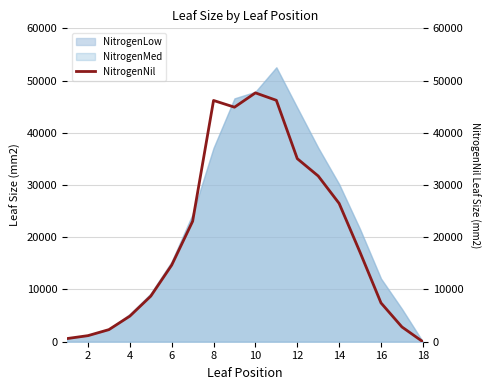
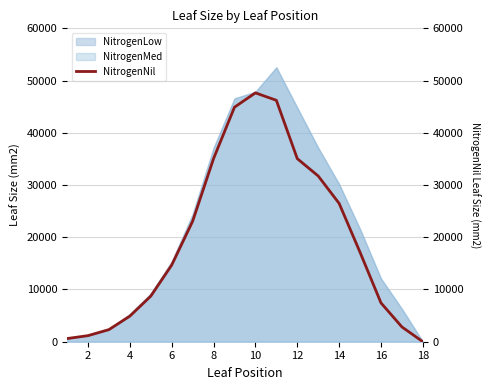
  {
    "NitrogenNil": {
      "2": 1000,
      "4": 5000,
      "6": 15000,
-     "8": 46000,
+     "8": 35000,
      "10": 48000,
      "12": 35000,
      "14": 26000,
      "16": 7000,
      "18": 0
    }
  }
